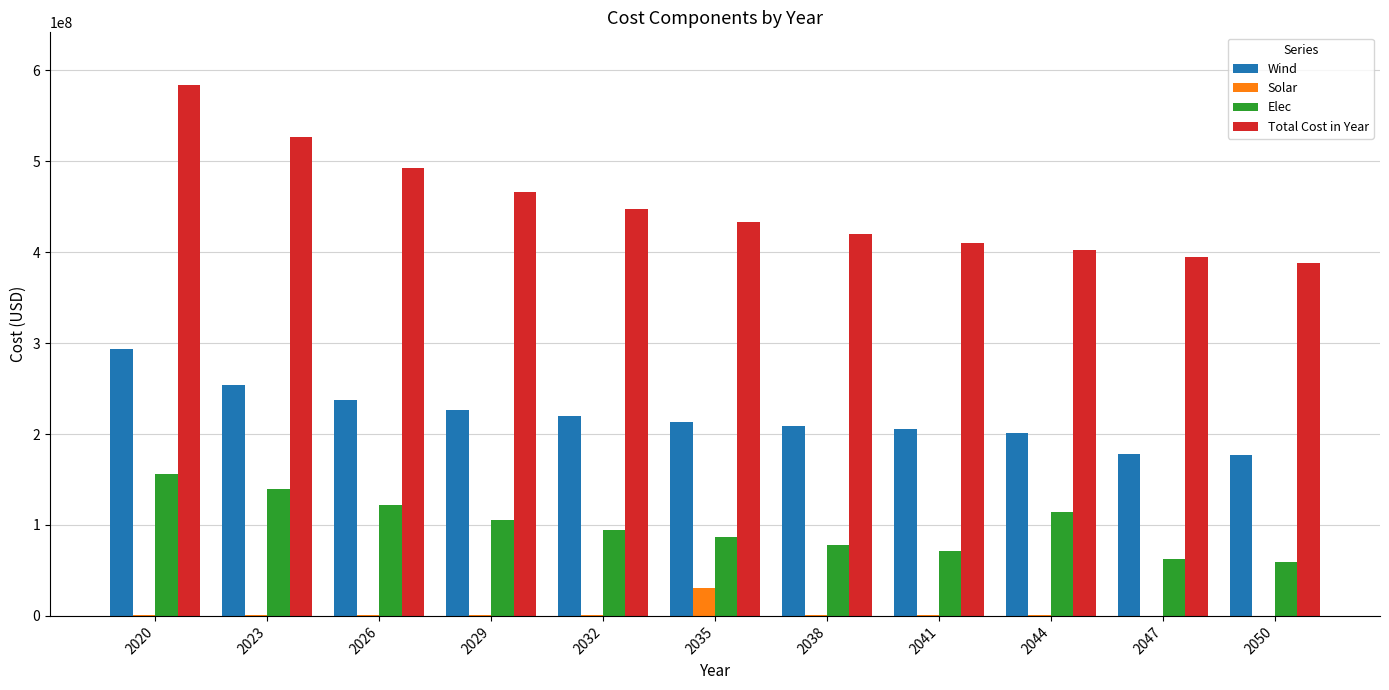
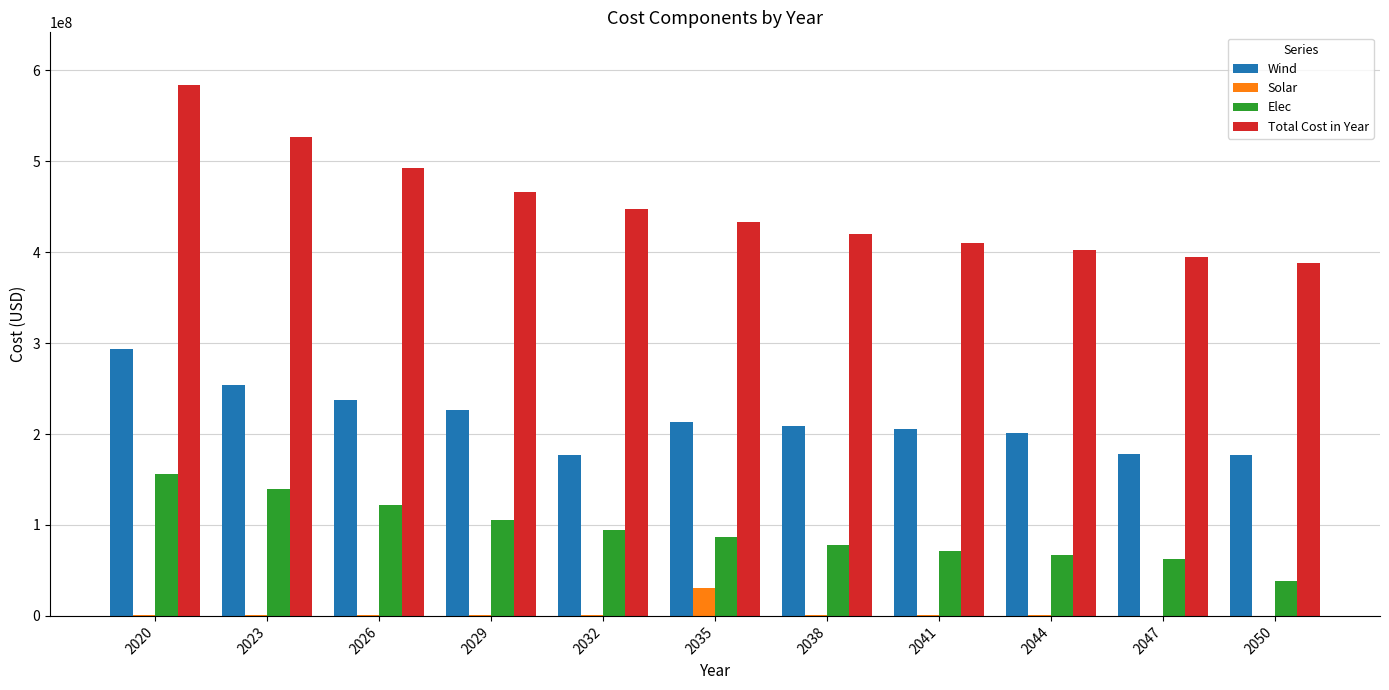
  {
    "Wind": {
      "2020": 290000000,
      "2023": 250000000,
      "2026": 240000000,
      "2029": 230000000,
-     "2032": 220000000,
+     "2032": 180000000,
      "2035": 210000000,
      "2038": 210000000,
      "2041": 210000000,
      "2044": 200000000,
      "2047": 180000000,
      "2050": 180000000
    },
    "Solar": {
      "2035": 30000000
    },
    "Elec": {
      "2020": 160000000,
      "2023": 140000000,
      "2026": 120000000,
      "2029": 110000000,
      "2032": 90000000,
      "2035": 90000000,
      "2038": 80000000,
      "2041": 70000000,
-     "2044": 110000000,
+     "2044": 70000000,
      "2047": 60000000,
-     "2050": 60000000
+     "2050": 40000000
    },
    "Total Cost in Year": {
      "2020": 580000000,
      "2023": 530000000,
      "2026": 490000000,
      "2029": 470000000,
      "2032": 450000000,
      "2035": 430000000,
      "2038": 420000000,
      "2041": 410000000,
      "2044": 400000000,
      "2047": 400000000,
      "2050": 390000000
    }
  }
